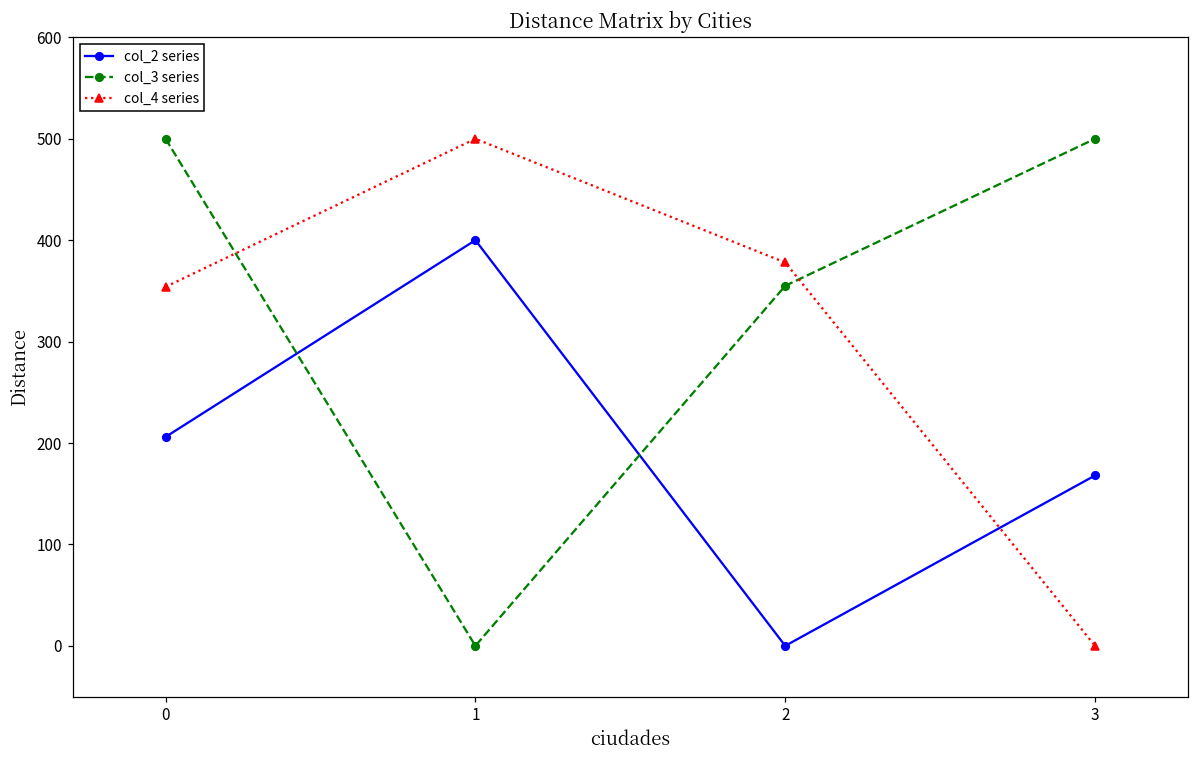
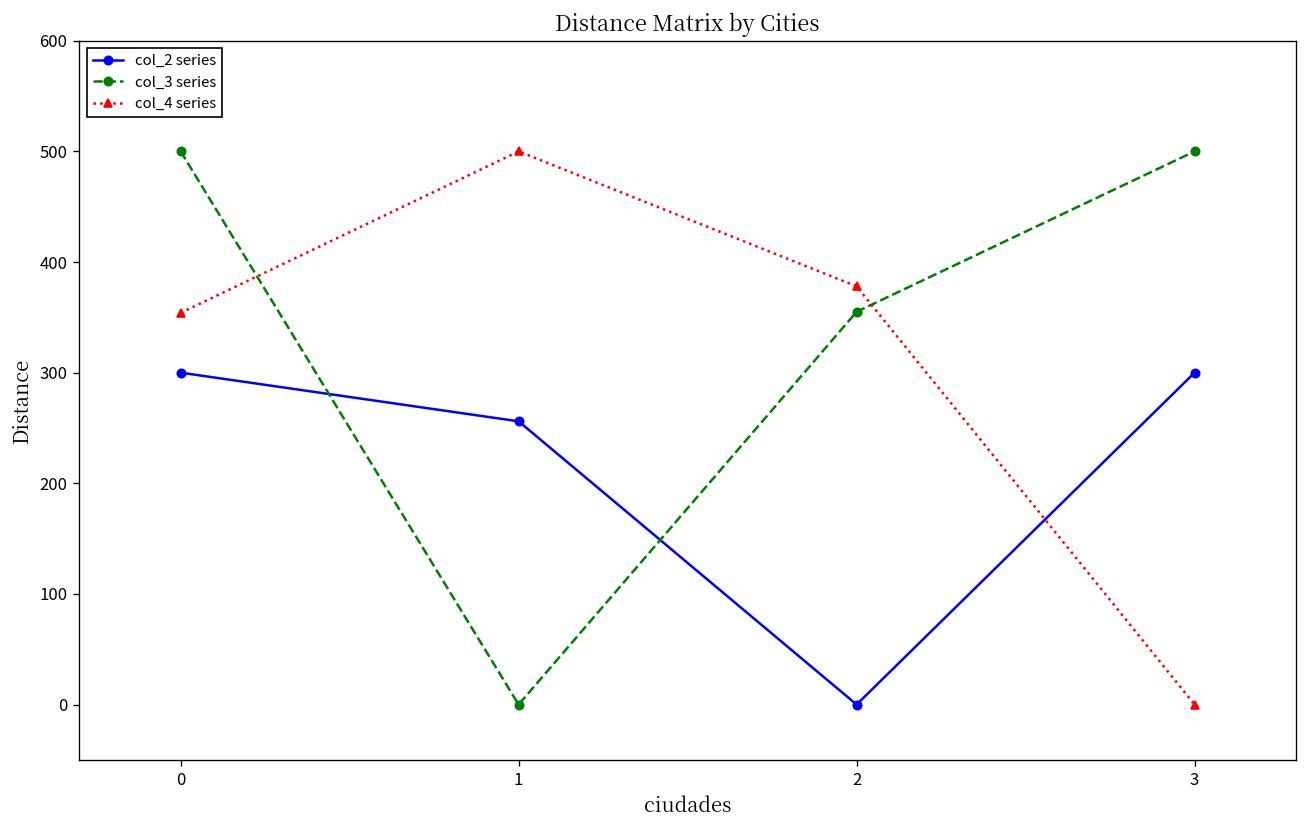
  {
    "col_2 series": {
-     "0": 210,
-     "1": 400,
+     "0": 300,
+     "1": 260,
      "2": 0,
-     "3": 170
+     "3": 300
    },
    "col_3 series": {
      "0": 500,
      "1": 0,
      "2": 360,
      "3": 500
    },
    "col_4 series": {
      "0": 350,
      "1": 500,
      "2": 380,
      "3": 0
    }
  }
